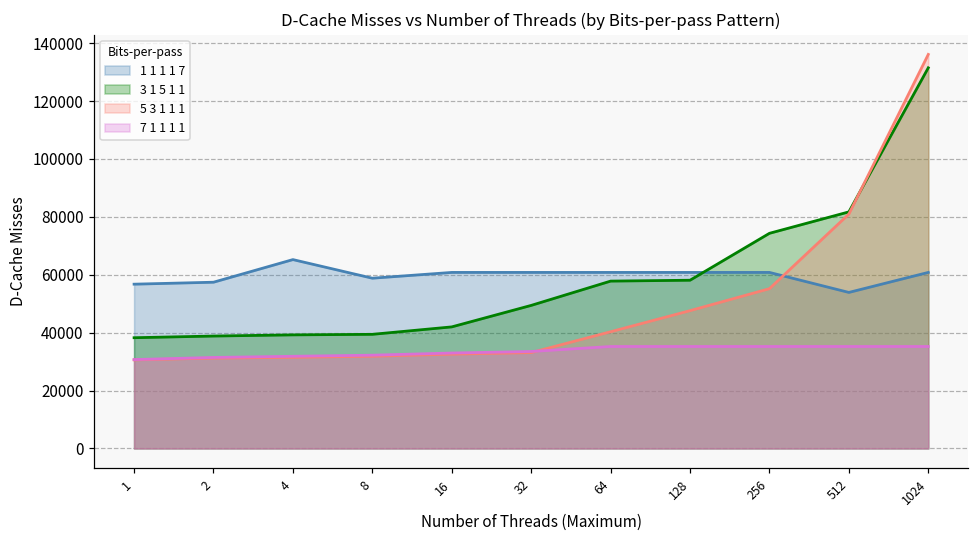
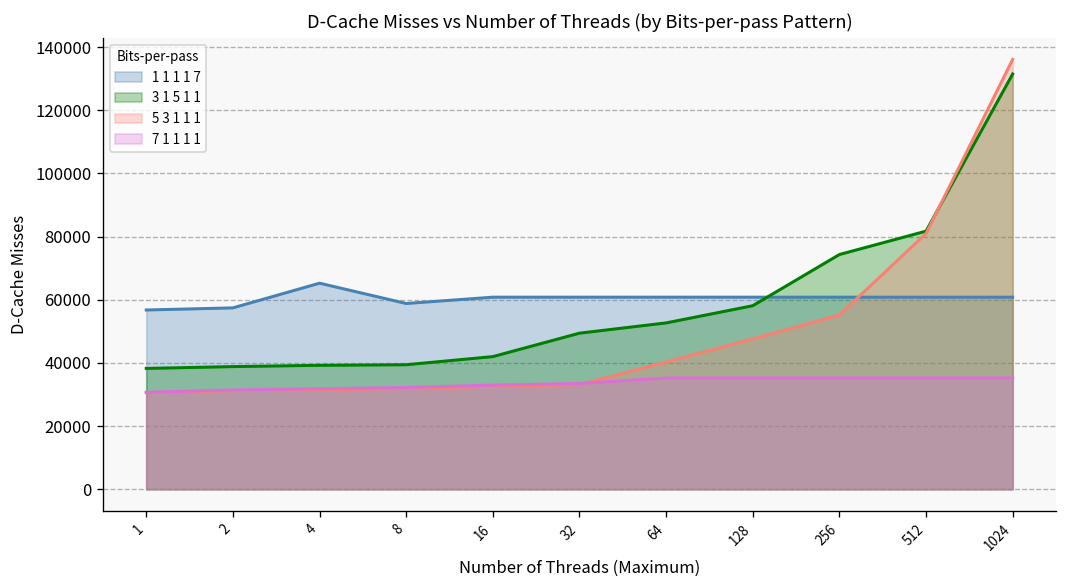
  {
    "1 1 1 1 7": {
      "1": 57000,
      "2": 57000,
      "4": 65000,
      "8": 59000,
      "16": 61000,
      "32": 61000,
      "64": 61000,
      "128": 61000,
      "256": 61000,
-     "512": 54000,
+     "512": 61000,
      "1024": 61000
    },
    "3 1 5 1 1": {
      "1": 38000,
      "2": 39000,
      "4": 39000,
      "8": 39000,
      "16": 42000,
      "32": 49000,
-     "64": 58000,
+     "64": 53000,
      "128": 58000,
      "256": 74000,
      "1024": 132000
    }
  }
